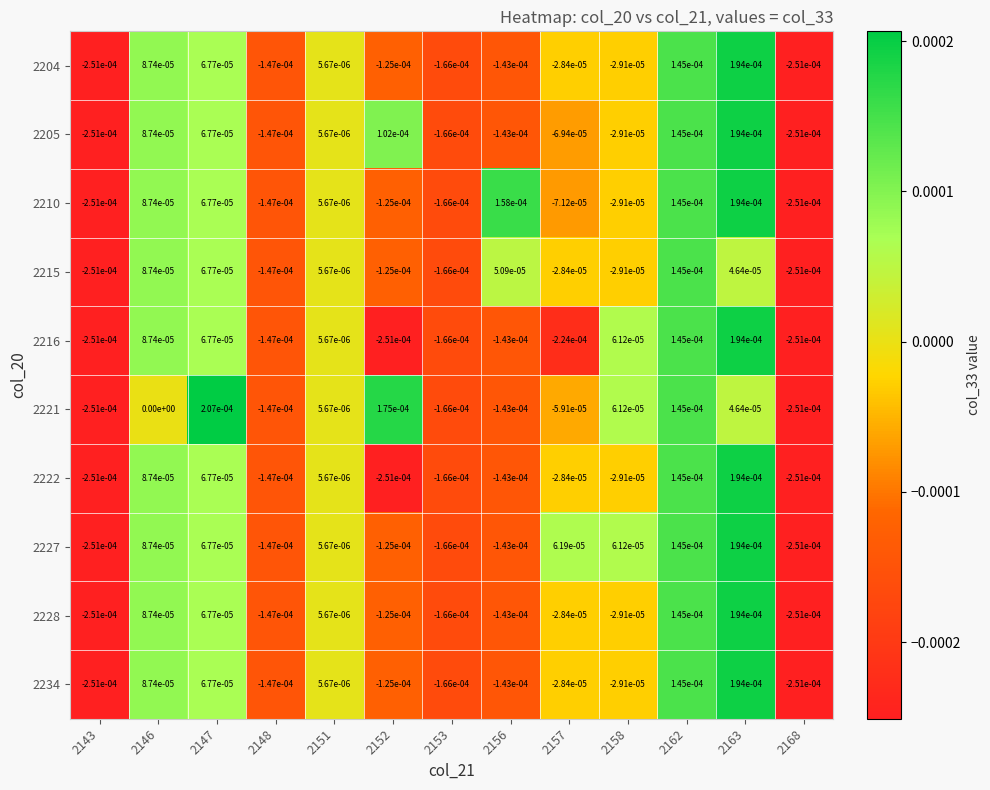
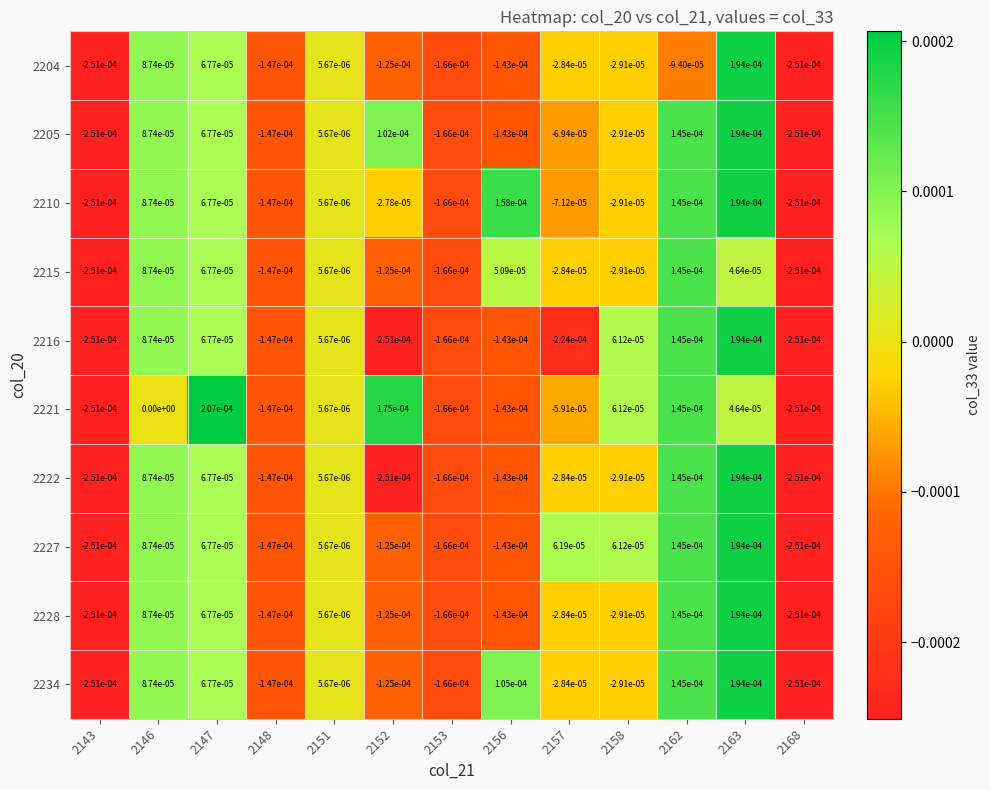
  {
    "2204": {
      "2143": "-2.51e-04",
      "2146": "8.74e-05",
      "2147": "6.77e-05",
      "2148": "-1.47e-04",
      "2151": "5.67e-06",
      "2152": "-1.25e-04",
      "2153": "-1.66e-04",
      "2156": "-1.43e-04",
      "2157": "-2.84e-05",
      "2158": "-2.91e-05",
-     "2162": "1.45e-04",
+     "2162": "-9.40e-05",
      "2163": "1.94e-04",
      "2168": "-2.51e-04"
    },
    "2205": {
      "2143": "-2.51e-04",
      "2146": "8.74e-05",
      "2147": "6.77e-05",
      "2148": "-1.47e-04",
      "2151": "5.67e-06",
      "2152": "1.02e-04",
      "2153": "-1.66e-04",
      "2156": "-1.43e-04",
      "2157": "-6.94e-05",
      "2158": "-2.91e-05",
      "2162": "1.45e-04",
      "2163": "1.94e-04",
      "2168": "-2.51e-04"
    },
    "2210": {
      "2143": "-2.51e-04",
      "2146": "8.74e-05",
      "2147": "6.77e-05",
      "2148": "-1.47e-04",
      "2151": "5.67e-06",
-     "2152": "-1.25e-04",
+     "2152": "-2.78e-05",
      "2153": "-1.66e-04",
      "2156": "1.58e-04",
      "2157": "-7.12e-05",
      "2158": "-2.91e-05",
      "2162": "1.45e-04",
      "2163": "1.94e-04",
      "2168": "-2.51e-04"
    },
    "2215": {
      "2143": "-2.51e-04",
      "2146": "8.74e-05",
      "2147": "6.77e-05",
      "2148": "-1.47e-04",
      "2151": "5.67e-06",
      "2152": "-1.25e-04",
      "2153": "-1.66e-04",
      "2156": "5.09e-05",
      "2157": "-2.84e-05",
      "2158": "-2.91e-05",
      "2162": "1.45e-04",
      "2163": "4.64e-05",
      "2168": "-2.51e-04"
    },
    "2216": {
      "2143": "-2.51e-04",
      "2146": "8.74e-05",
      "2147": "6.77e-05",
      "2148": "-1.47e-04",
      "2151": "5.67e-06",
      "2152": "-2.51e-04",
      "2153": "-1.66e-04",
      "2156": "-1.43e-04",
      "2157": "-2.24e-04",
      "2158": "6.12e-05",
      "2162": "1.45e-04",
      "2163": "1.94e-04",
      "2168": "-2.51e-04"
    },
    "2221": {
      "2143": "-2.51e-04",
      "2146": "0.00e+00",
      "2147": "2.07e-04",
      "2148": "-1.47e-04",
      "2151": "5.67e-06",
      "2152": "1.75e-04",
      "2153": "-1.66e-04",
      "2156": "-1.43e-04",
      "2157": "-5.91e-05",
      "2158": "6.12e-05",
      "2162": "1.45e-04",
      "2163": "4.64e-05",
      "2168": "-2.51e-04"
    },
    "2222": {
      "2143": "-2.51e-04",
      "2146": "8.74e-05",
      "2147": "6.77e-05",
      "2148": "-1.47e-04",
      "2151": "5.67e-06",
      "2152": "-2.51e-04",
      "2153": "-1.66e-04",
      "2156": "-1.43e-04",
      "2157": "-2.84e-05",
      "2158": "-2.91e-05",
      "2162": "1.45e-04",
      "2163": "1.94e-04",
      "2168": "-2.51e-04"
    },
    "2227": {
      "2143": "-2.51e-04",
      "2146": "8.74e-05",
      "2147": "6.77e-05",
      "2148": "-1.47e-04",
      "2151": "5.67e-06",
      "2152": "-1.25e-04",
      "2153": "-1.66e-04",
      "2156": "-1.43e-04",
      "2157": "6.19e-05",
      "2158": "6.12e-05",
      "2162": "1.45e-04",
      "2163": "1.94e-04",
      "2168": "-2.51e-04"
    },
    "2228": {
      "2143": "-2.51e-04",
      "2146": "8.74e-05",
      "2147": "6.77e-05",
      "2148": "-1.47e-04",
      "2151": "5.67e-06",
      "2152": "-1.25e-04",
      "2153": "-1.66e-04",
      "2156": "-1.43e-04",
      "2157": "-2.84e-05",
      "2158": "-2.91e-05",
      "2162": "1.45e-04",
      "2163": "1.94e-04",
      "2168": "-2.51e-04"
    },
    "2234": {
      "2143": "-2.51e-04",
      "2146": "8.74e-05",
      "2147": "6.77e-05",
      "2148": "-1.47e-04",
      "2151": "5.67e-06",
      "2152": "-1.25e-04",
      "2153": "-1.66e-04",
-     "2156": "-1.43e-04",
+     "2156": "1.05e-04",
      "2157": "-2.84e-05",
      "2158": "-2.91e-05",
      "2162": "1.45e-04",
      "2163": "1.94e-04",
      "2168": "-2.51e-04"
    }
  }
